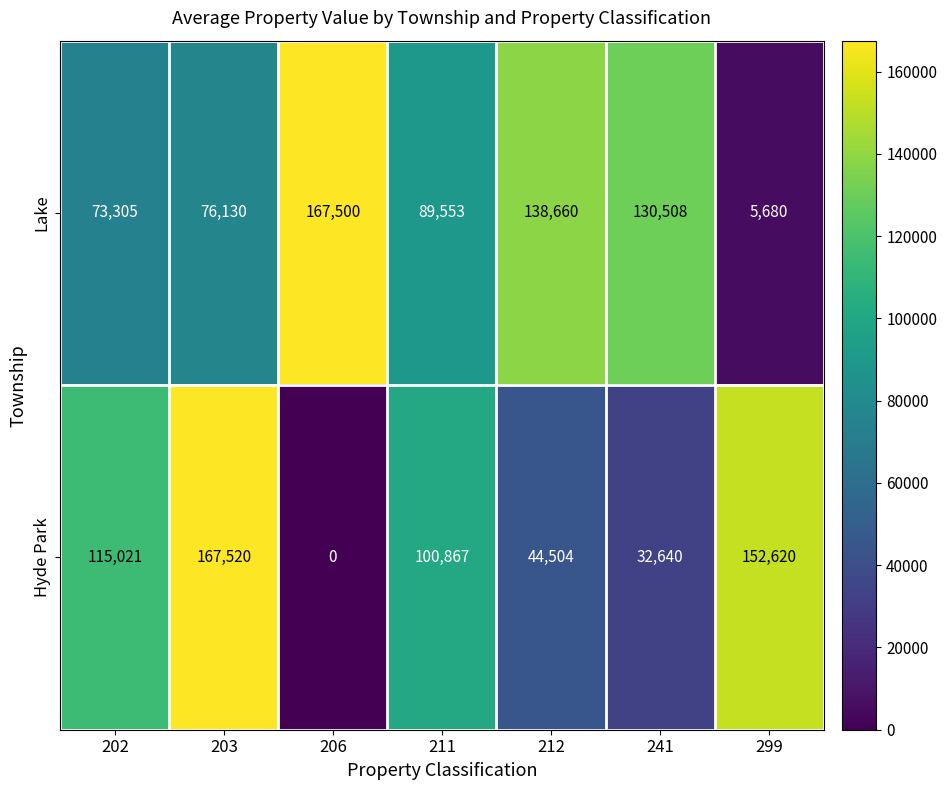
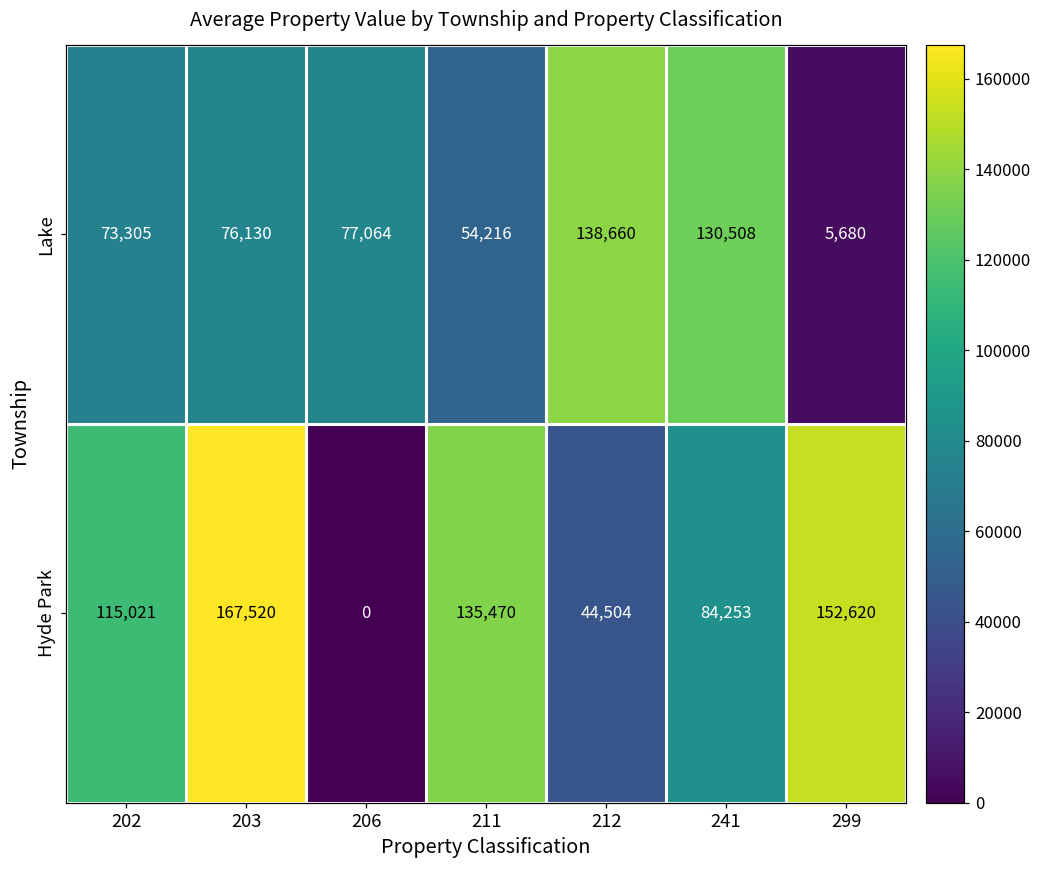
  {
    "Lake": {
      "202": "73,305",
      "203": "76,130",
-     "206": "167,500",
-     "211": "89,553",
+     "206": "77,064",
+     "211": "54,216",
      "212": "138,660",
      "241": "130,508",
      "299": "5,680"
    },
    "Hyde Park": {
      "202": "115,021",
      "203": "167,520",
      "206": "0",
-     "211": "100,867",
+     "211": "135,470",
      "212": "44,504",
-     "241": "32,640",
+     "241": "84,253",
      "299": "152,620"
    }
  }
